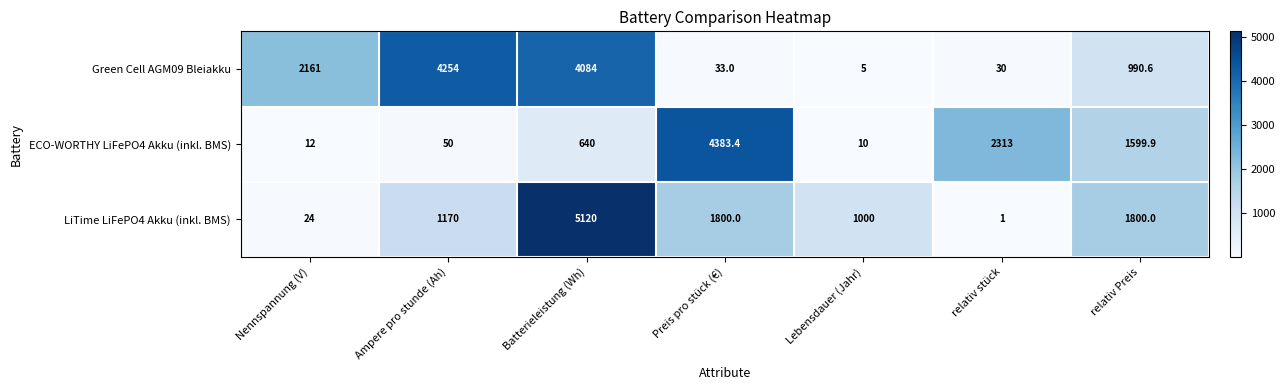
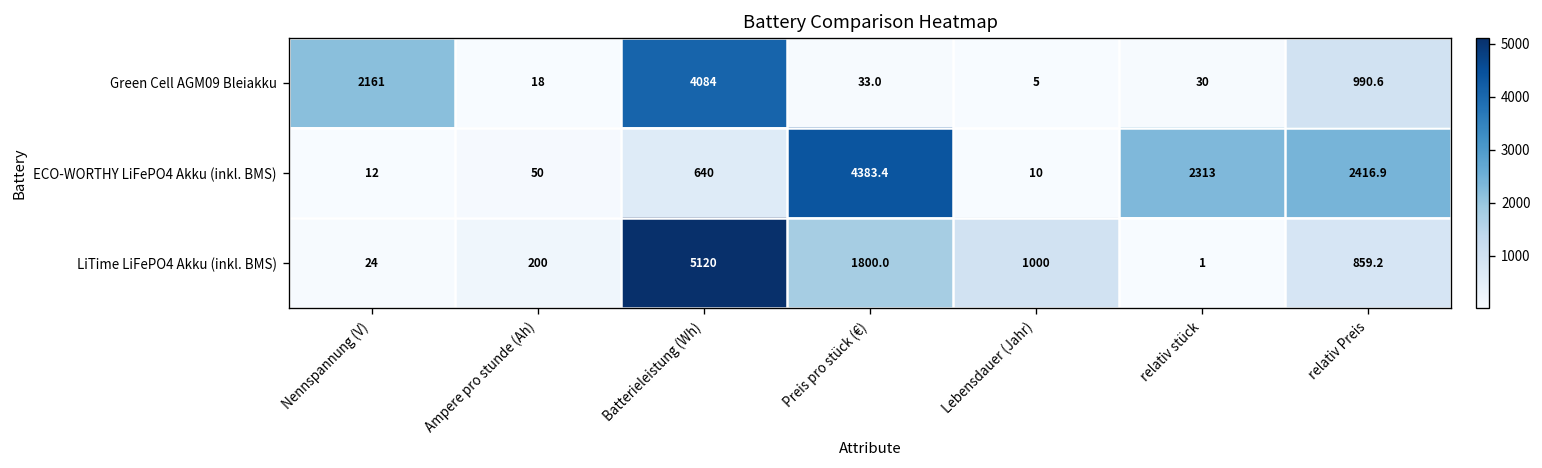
  {
    "Green Cell AGM09 Bleiakku": {
      "Nennspannung (V)": 2161,
-     "Ampere pro stunde (Ah)": 4254,
+     "Ampere pro stunde (Ah)": 18,
      "Batterieleistung (Wh)": 4084,
      "Preis pro stück (€)": 33.0,
      "Lebensdauer (Jahr)": 5,
      "relativ stück": 30,
      "relativ Preis": 990.6
    },
    "ECO-WORTHY LiFePO4 Akku (inkl. BMS)": {
      "Nennspannung (V)": 12,
      "Ampere pro stunde (Ah)": 50,
      "Batterieleistung (Wh)": 640,
      "Preis pro stück (€)": 4383.4,
      "Lebensdauer (Jahr)": 10,
      "relativ stück": 2313,
-     "relativ Preis": 1599.9
+     "relativ Preis": 2416.9
    },
    "LiTime LiFePO4 Akku (inkl. BMS)": {
      "Nennspannung (V)": 24,
-     "Ampere pro stunde (Ah)": 1170,
+     "Ampere pro stunde (Ah)": 200,
      "Batterieleistung (Wh)": 5120,
      "Preis pro stück (€)": 1800.0,
      "Lebensdauer (Jahr)": 1000,
      "relativ stück": 1,
-     "relativ Preis": 1800.0
+     "relativ Preis": 859.2
    }
  }
